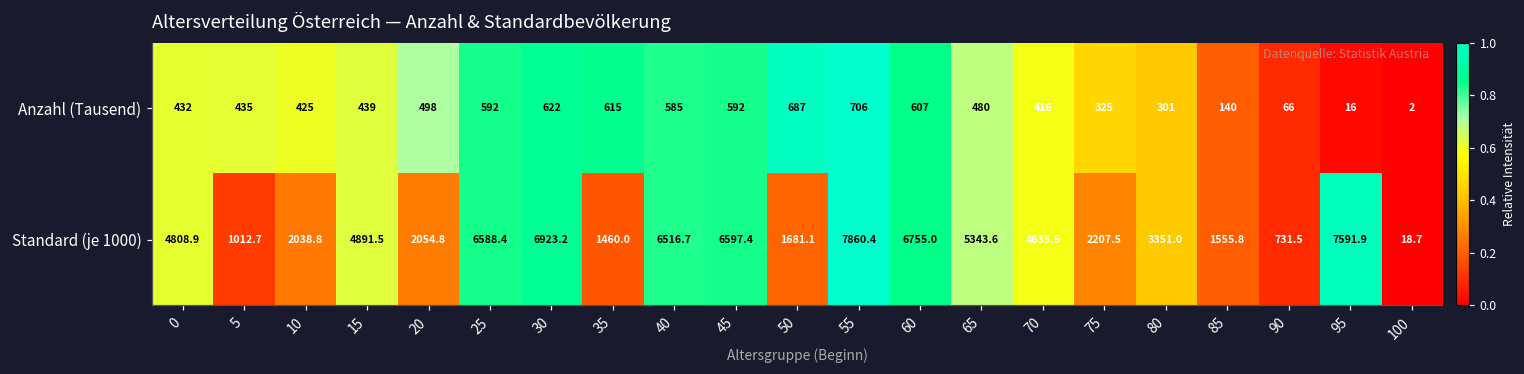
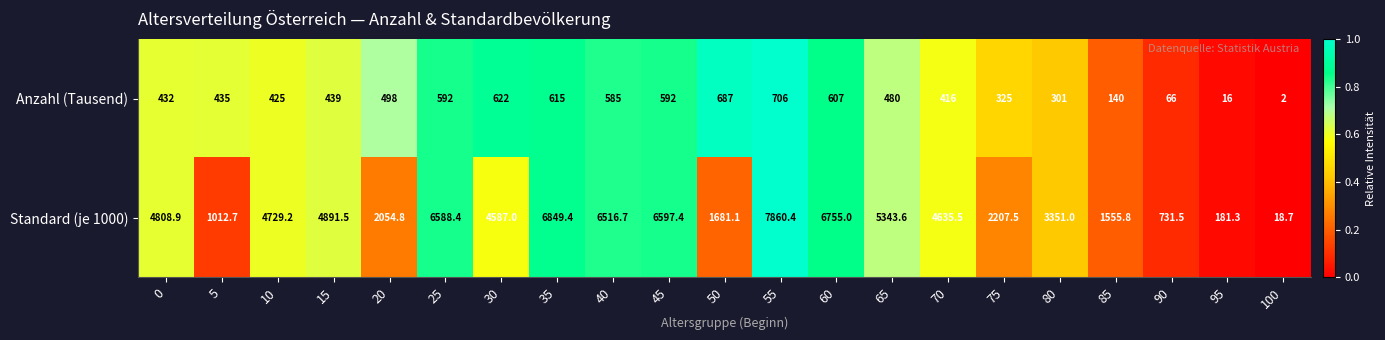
  {
    "Anzahl (Tausend)": {
      "0": 432,
      "5": 435,
      "10": 425,
      "15": 439,
      "20": 498,
      "25": 592,
      "30": 622,
      "35": 615,
      "40": 585,
      "45": 592,
      "50": 687,
      "55": 706,
      "60": 607,
      "65": 480,
      "70": 416,
      "75": 325,
      "80": 301,
      "85": 140,
      "90": 66,
      "100": 2
    },
    "Standard (je 1000)": {
      "0": 4808.9,
      "5": 1012.7,
-     "10": 2038.8,
+     "10": 4729.2,
      "15": 4891.5,
      "20": 2054.8,
      "25": 6588.4,
-     "30": 6923.2,
-     "35": 1460.0,
+     "30": 4587.0,
+     "35": 6849.4,
      "40": 6516.7,
      "45": 6597.4,
      "50": 1681.1,
      "55": 7860.4,
      "60": 6755.0,
      "65": 5343.6,
      "70": 4635.5,
      "75": 2207.5,
      "80": 3351.0,
      "85": 1555.8,
      "90": 731.5,
-     "95": 7591.9,
+     "95": 181.3,
      "100": 18.7
    }
  }
